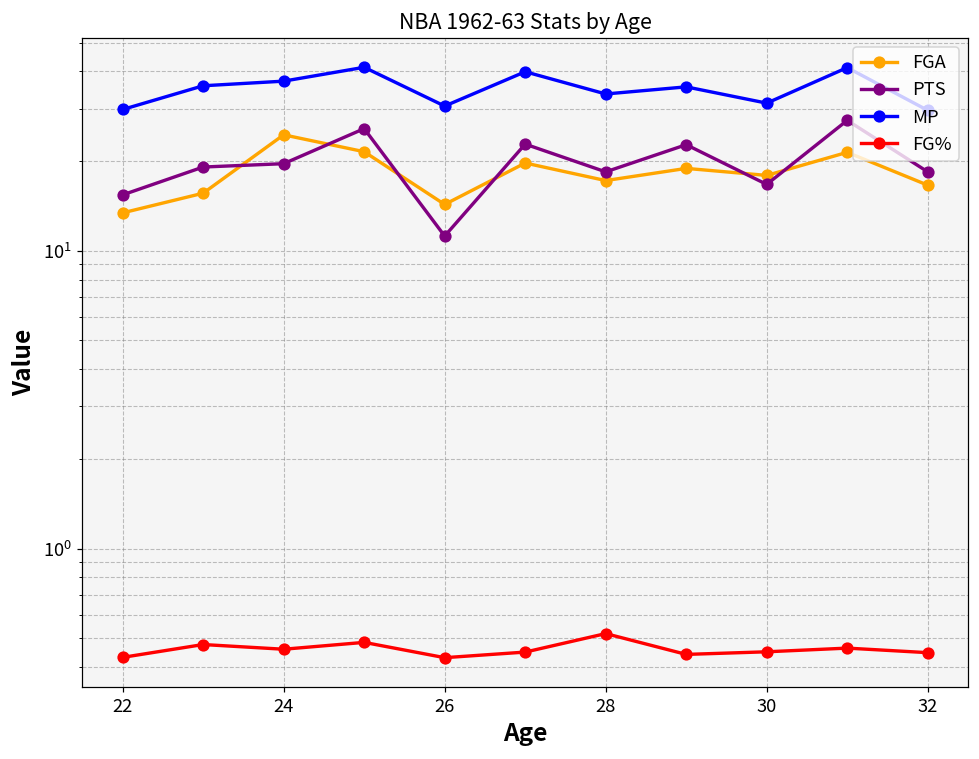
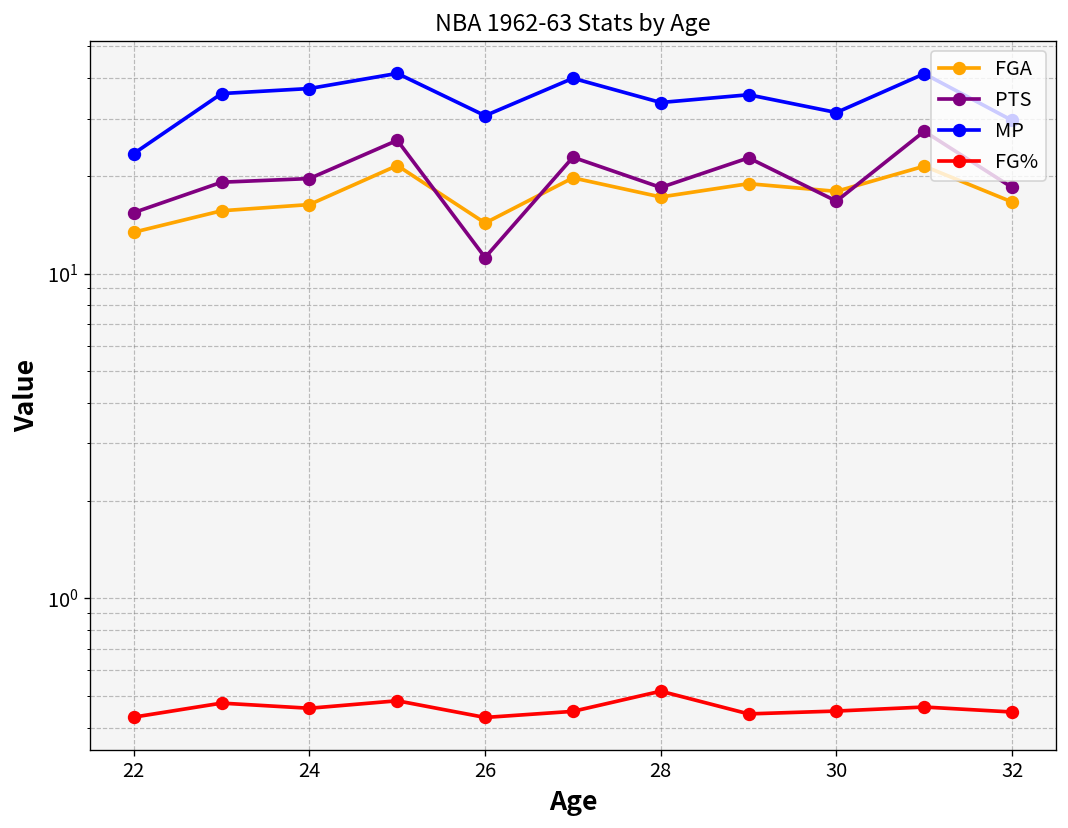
  {
    "FGA": {
      "22": 13,
-     "24": 25,
+     "24": 16,
      "26": 14,
      "28": 17,
      "30": 18,
      "32": 17
    },
    "PTS": {
      "22": 15,
      "24": 20,
      "26": 11,
      "28": 18,
      "30": 17,
      "32": 18
    },
    "MP": {
-     "22": 30,
+     "22": 23,
      "24": 37,
      "26": 31,
      "28": 34,
      "30": 31
    },
    "FG%": {
      "22": 0.43,
      "24": 0.46,
      "26": 0.43,
      "28": 0.52,
      "30": 0.45,
      "32": 0.45
    }
  }
